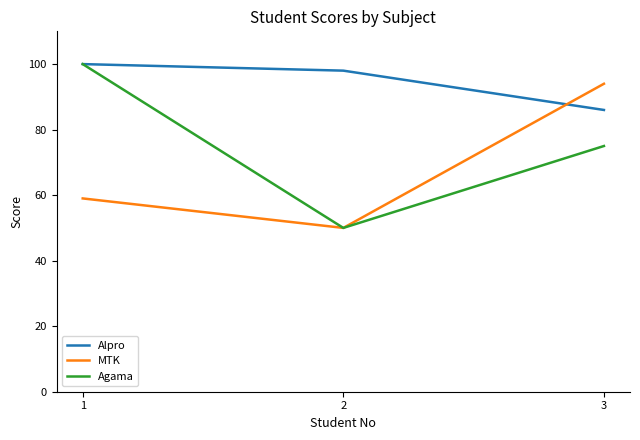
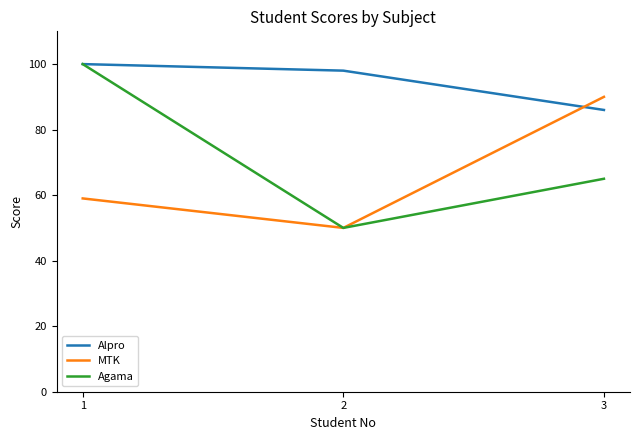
  {
    "Alpro": {
      "2": 98,
      "3": 86
    },
    "MTK": {
      "1": 59,
-     "3": 94
+     "3": 90
    },
    "Agama": {
-     "3": 75
+     "3": 65
    }
  }
